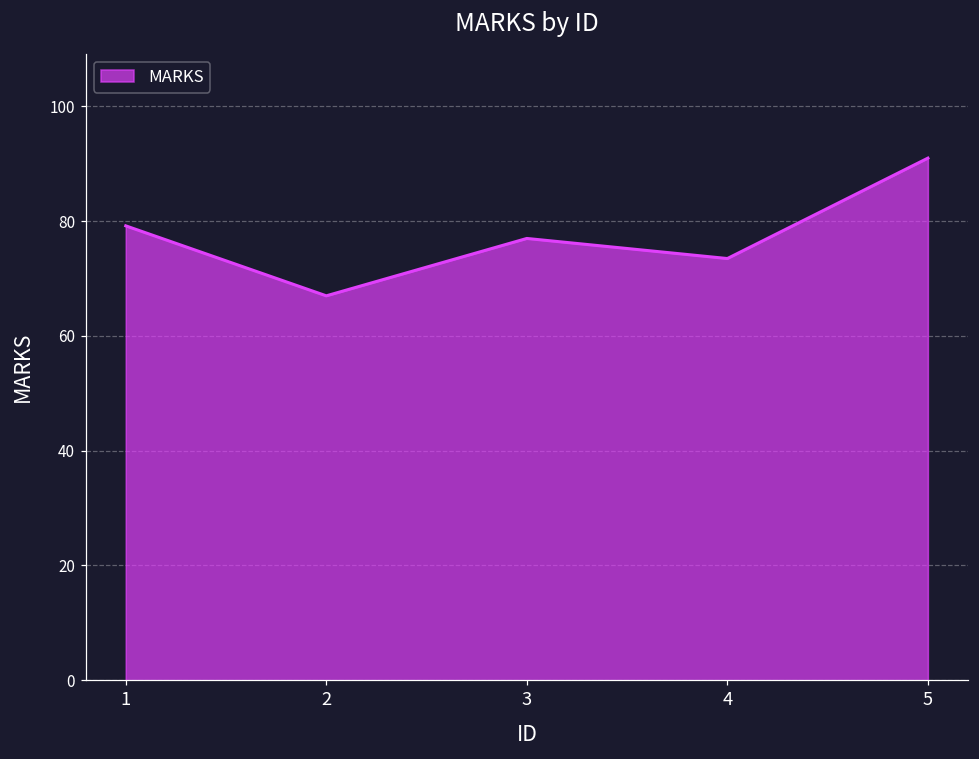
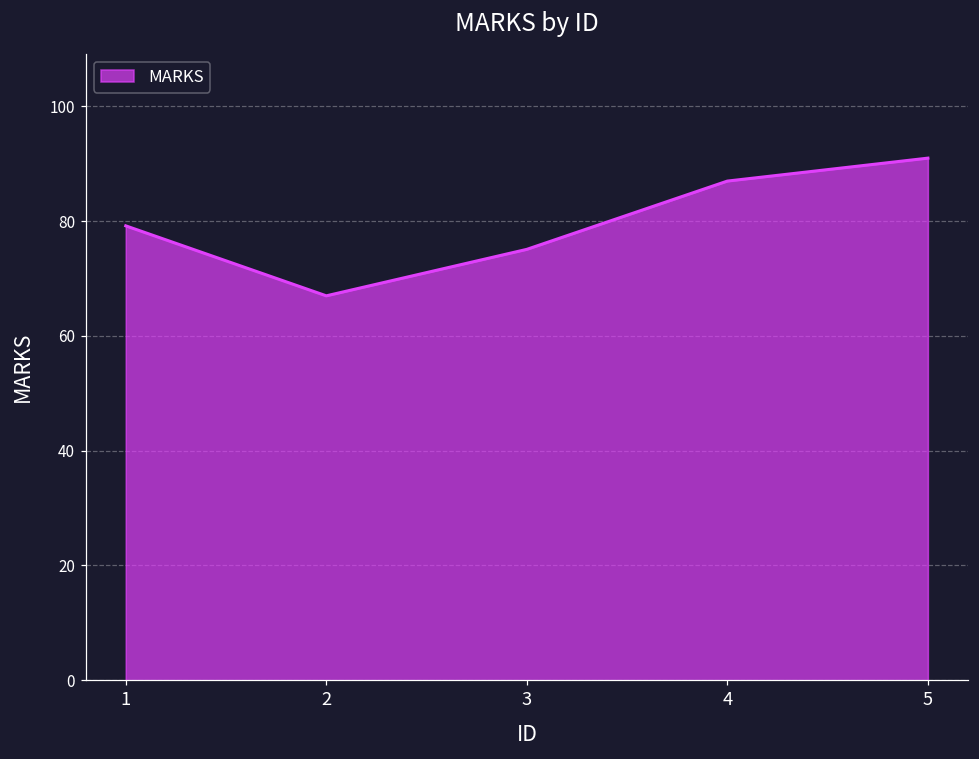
  {
    "1": 79,
    "2": 67,
-   "3": 77,
-   "4": 74,
+   "3": 75,
+   "4": 87,
    "5": 91
  }
